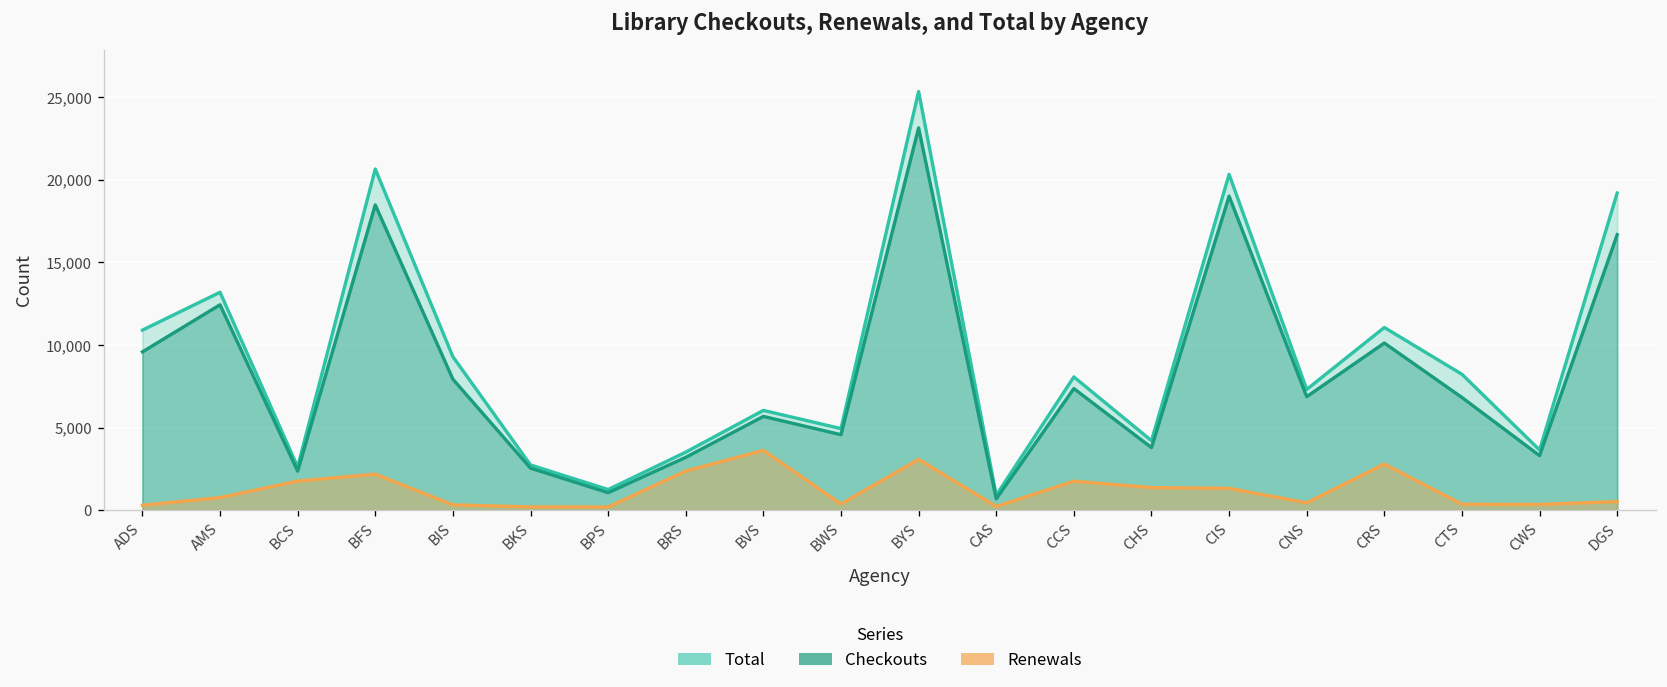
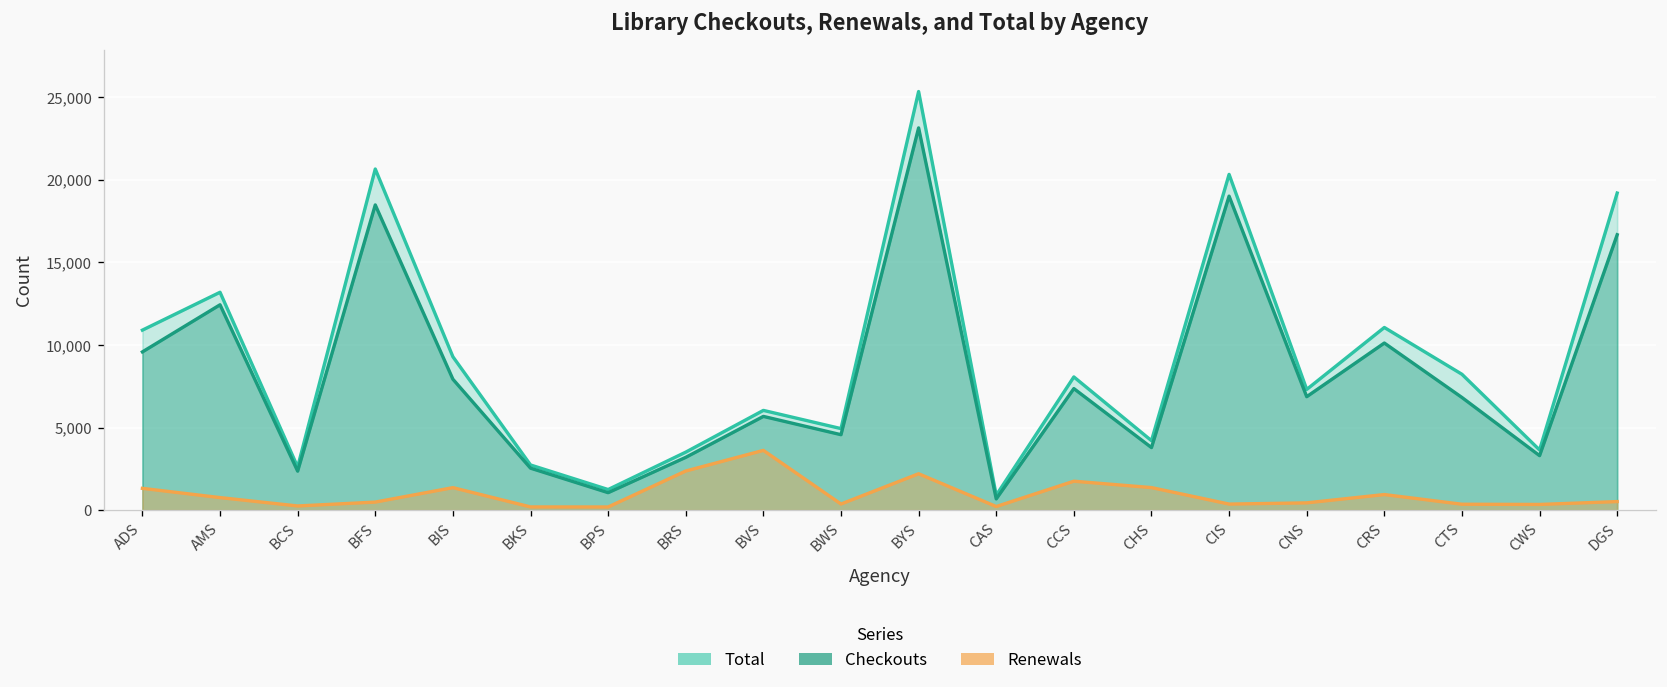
  {
    "Renewals": {
-     "ADS": "300",
+     "ADS": "1,300",
      "AMS": "800",
-     "BCS": "1,800",
-     "BFS": "2,200",
-     "BIS": "300",
+     "BCS": "300",
+     "BFS": "500",
+     "BIS": "1,400",
      "BKS": "200",
      "BPS": "200",
      "BRS": "2,400",
      "BVS": "3,600",
      "BWS": "400",
-     "BYS": "3,100",
+     "BYS": "2,200",
      "CAS": "200",
      "CCS": "1,800",
      "CHS": "1,400",
-     "CIS": "1,300",
+     "CIS": "400",
      "CNS": "400",
-     "CRS": "2,800",
+     "CRS": "900",
      "CTS": "400",
      "CWS": "300",
      "DGS": "500"
    }
  }
